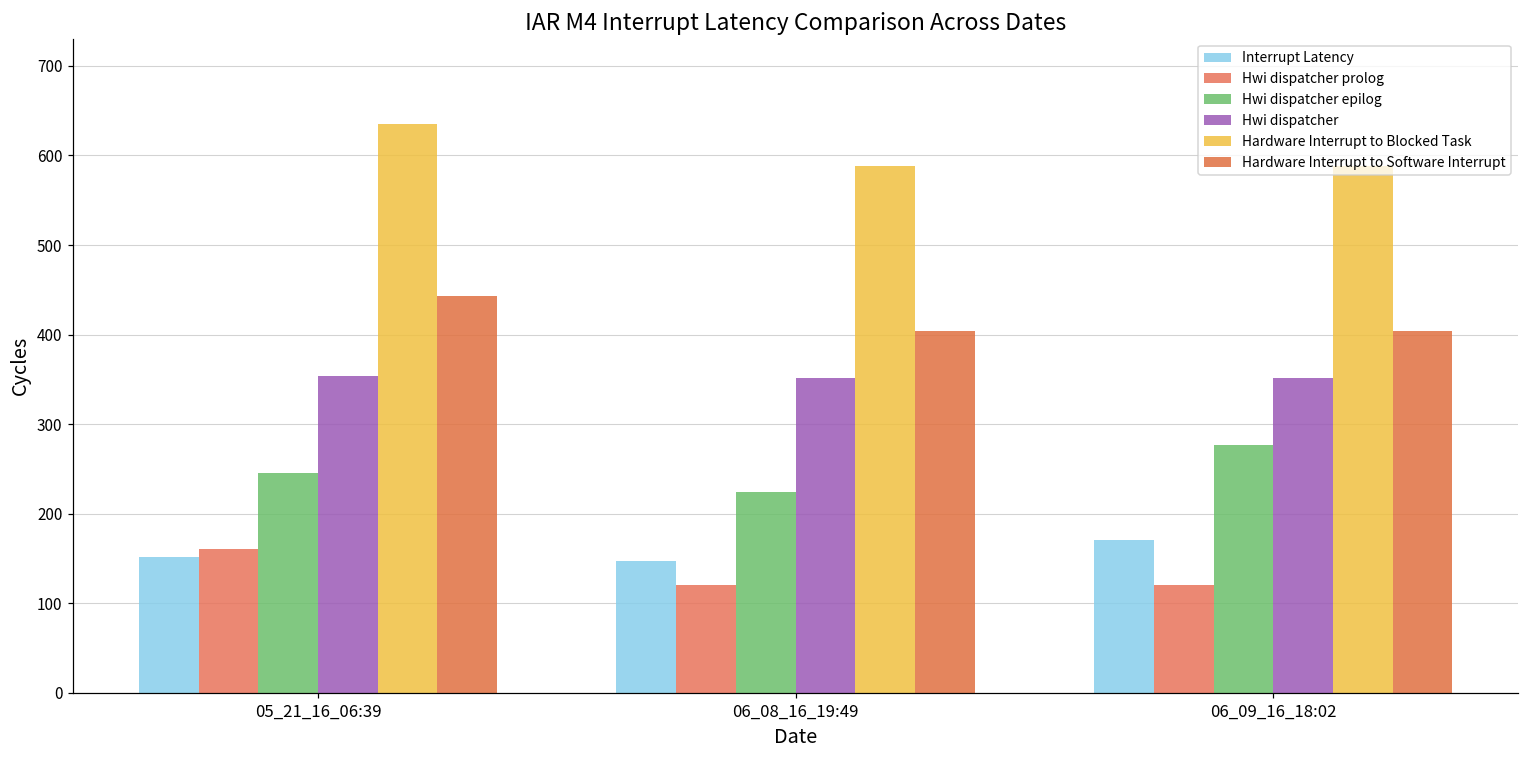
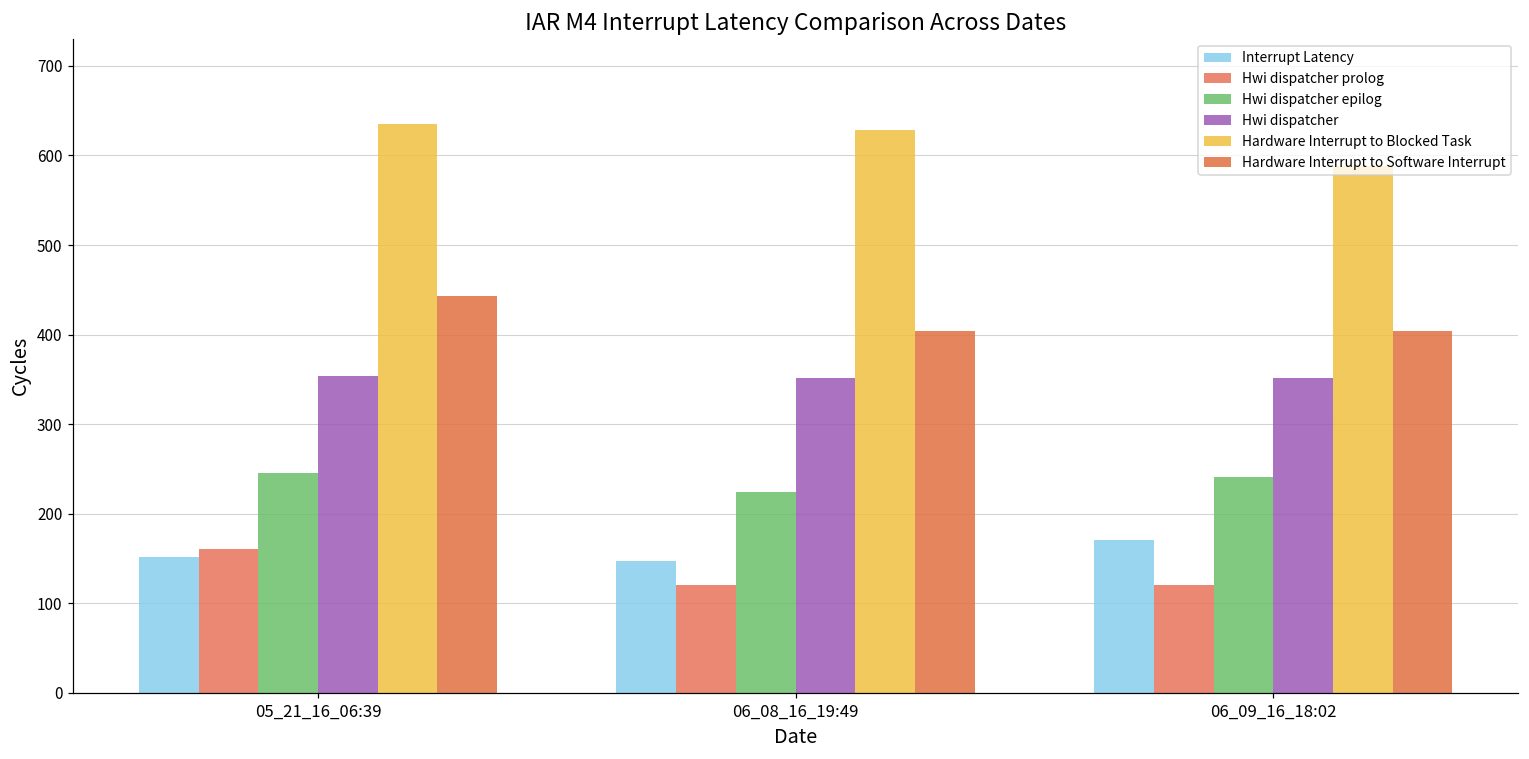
  {
    "Interrupt Latency": {
      "05_21_16_06:39": 150,
      "06_08_16_19:49": 150,
      "06_09_16_18:02": 170
    },
    "Hwi dispatcher epilog": {
      "05_21_16_06:39": 250,
      "06_08_16_19:49": 220,
-     "06_09_16_18:02": 280
+     "06_09_16_18:02": 240
    },
    "Hwi dispatcher": {
      "05_21_16_06:39": 350,
      "06_08_16_19:49": 350,
      "06_09_16_18:02": 350
    },
    "Hardware Interrupt to Blocked Task": {
      "05_21_16_06:39": 640,
-     "06_08_16_19:49": 590
+     "06_08_16_19:49": 630
    }
  }
